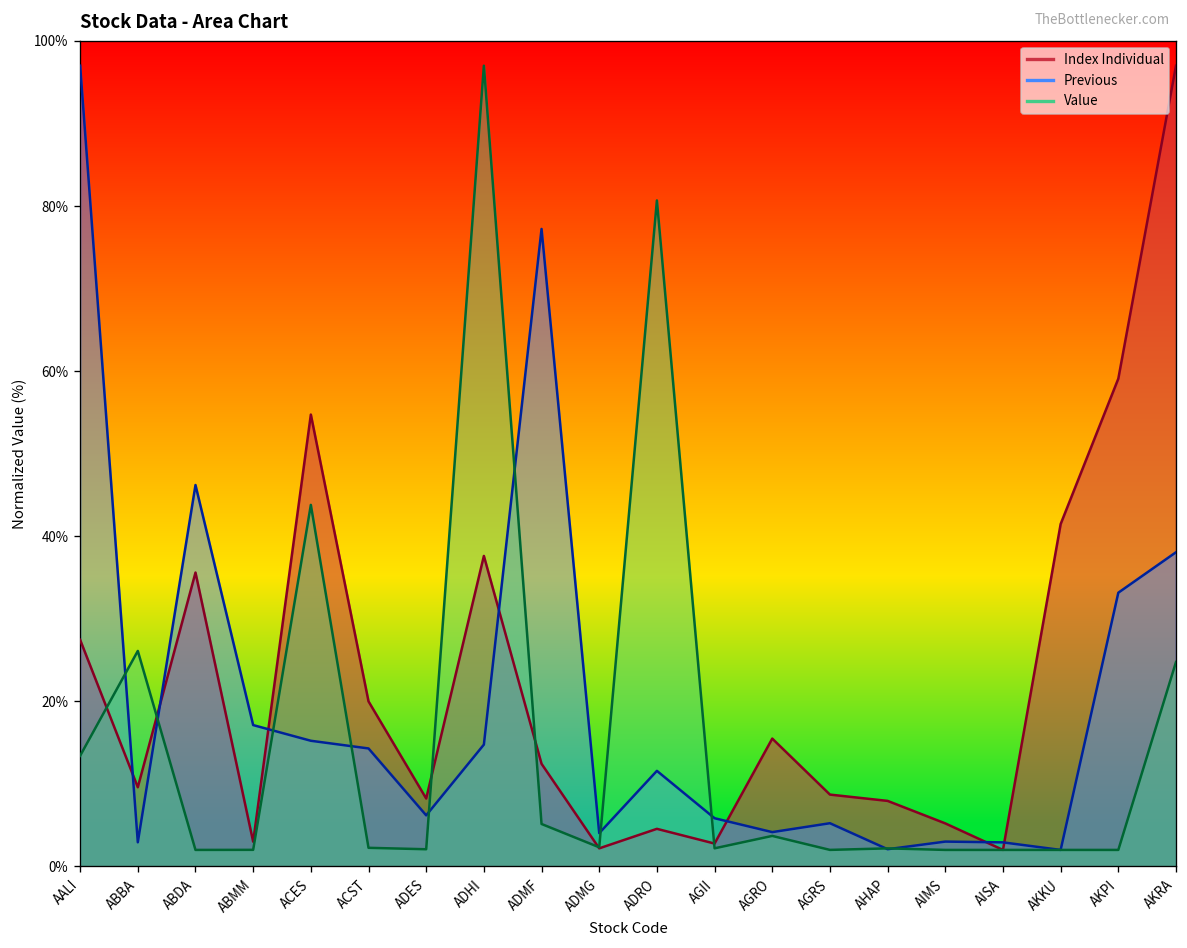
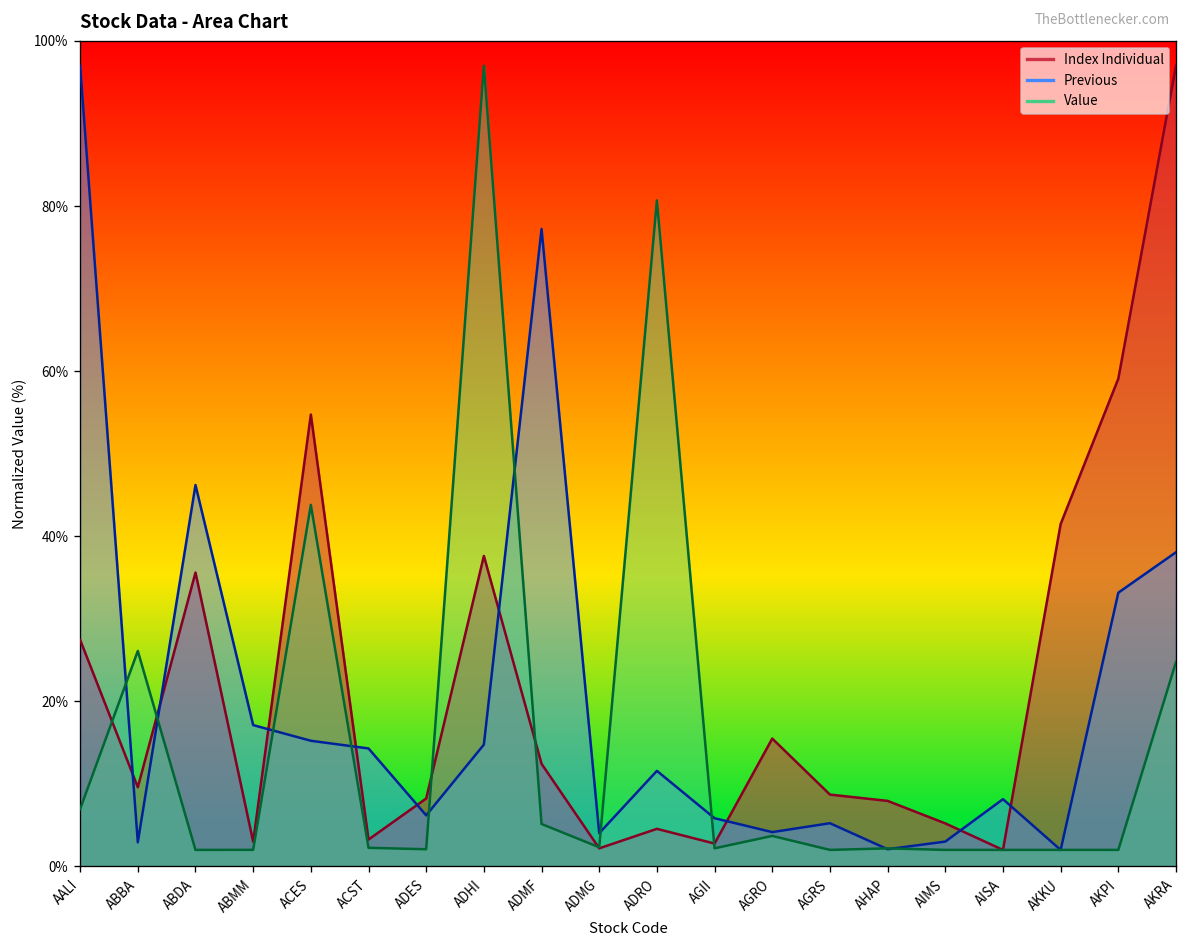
  {
    "Index Individual": {
      "AALI": "27%",
      "ABBA": "10%",
      "ABDA": "36%",
      "ABMM": "3%",
      "ACES": "55%",
-     "ACST": "20%",
+     "ACST": "3%",
      "ADES": "8%",
      "ADHI": "38%",
      "ADMF": "12%",
      "ADRO": "5%",
      "AGII": "3%",
      "AGRO": "15%",
      "AGRS": "9%",
      "AHAP": "8%",
      "AIMS": "5%",
      "AKKU": "41%",
      "AKPI": "59%",
      "AKRA": "97%"
    },
    "Previous": {
      "AALI": "97%",
      "ABBA": "3%",
      "ABDA": "46%",
      "ABMM": "17%",
      "ACES": "15%",
      "ACST": "14%",
      "ADES": "6%",
      "ADHI": "15%",
      "ADMF": "77%",
      "ADMG": "4%",
      "ADRO": "12%",
      "AGII": "6%",
      "AGRO": "4%",
      "AGRS": "5%",
      "AIMS": "3%",
-     "AISA": "3%",
+     "AISA": "8%",
      "AKPI": "33%",
      "AKRA": "38%"
    },
    "Value": {
-     "AALI": "13%",
+     "AALI": "7%",
      "ABBA": "26%",
      "ABDA": "2%",
      "ABMM": "2%",
      "ACES": "44%",
      "ACST": "2%",
      "ADES": "2%",
      "ADHI": "97%",
      "ADMF": "5%",
      "ADRO": "81%",
      "AGII": "2%",
      "AGRO": "4%",
      "AGRS": "2%",
      "AIMS": "2%",
      "AKPI": "2%",
      "AKRA": "25%"
    }
  }
